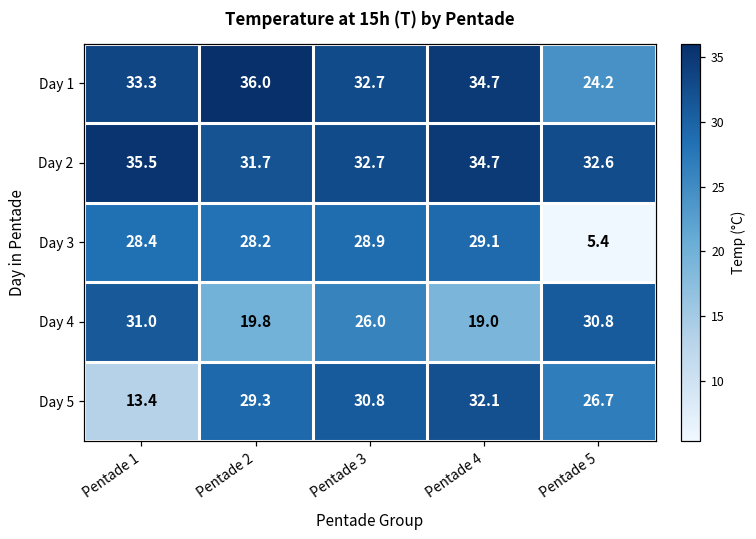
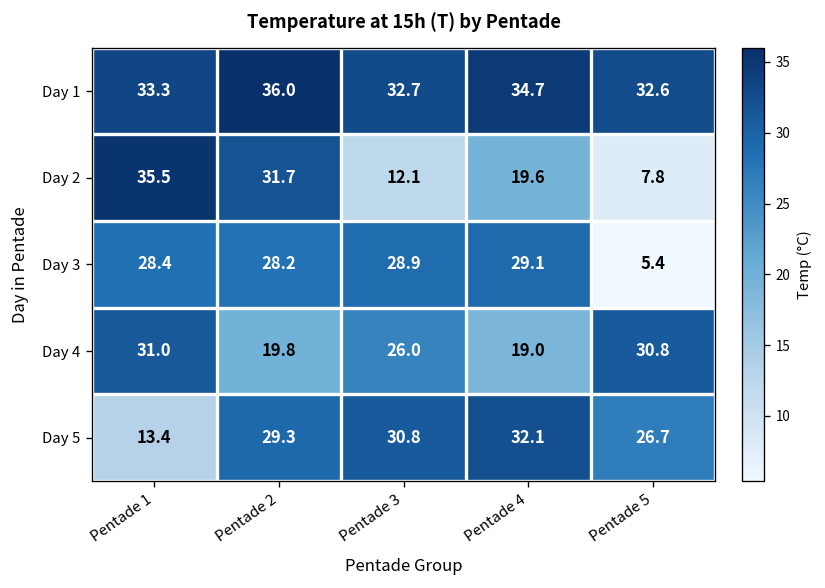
  {
    "Day 1": {
      "Pentade 1": 33.3,
      "Pentade 2": 36.0,
      "Pentade 3": 32.7,
      "Pentade 4": 34.7,
-     "Pentade 5": 24.2
+     "Pentade 5": 32.6
    },
    "Day 2": {
      "Pentade 1": 35.5,
      "Pentade 2": 31.7,
-     "Pentade 3": 32.7,
-     "Pentade 4": 34.7,
-     "Pentade 5": 32.6
+     "Pentade 3": 12.1,
+     "Pentade 4": 19.6,
+     "Pentade 5": 7.8
    },
    "Day 3": {
      "Pentade 1": 28.4,
      "Pentade 2": 28.2,
      "Pentade 3": 28.9,
      "Pentade 4": 29.1,
      "Pentade 5": 5.4
    },
    "Day 4": {
      "Pentade 1": 31.0,
      "Pentade 2": 19.8,
      "Pentade 3": 26.0,
      "Pentade 4": 19.0,
      "Pentade 5": 30.8
    },
    "Day 5": {
      "Pentade 1": 13.4,
      "Pentade 2": 29.3,
      "Pentade 3": 30.8,
      "Pentade 4": 32.1,
      "Pentade 5": 26.7
    }
  }
